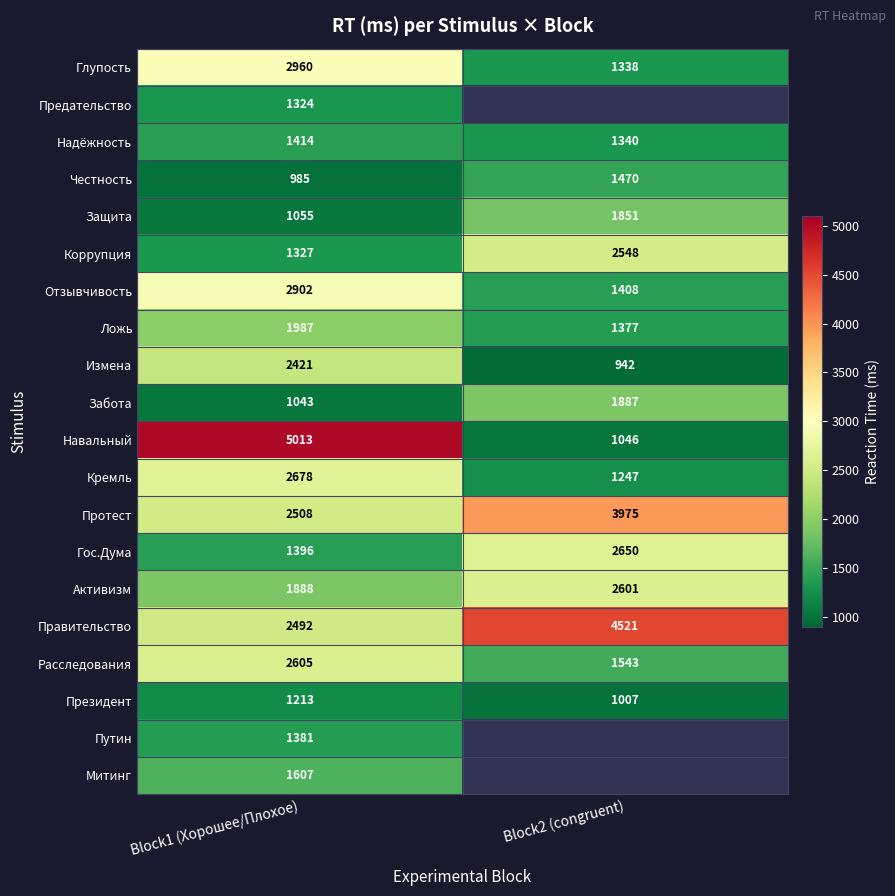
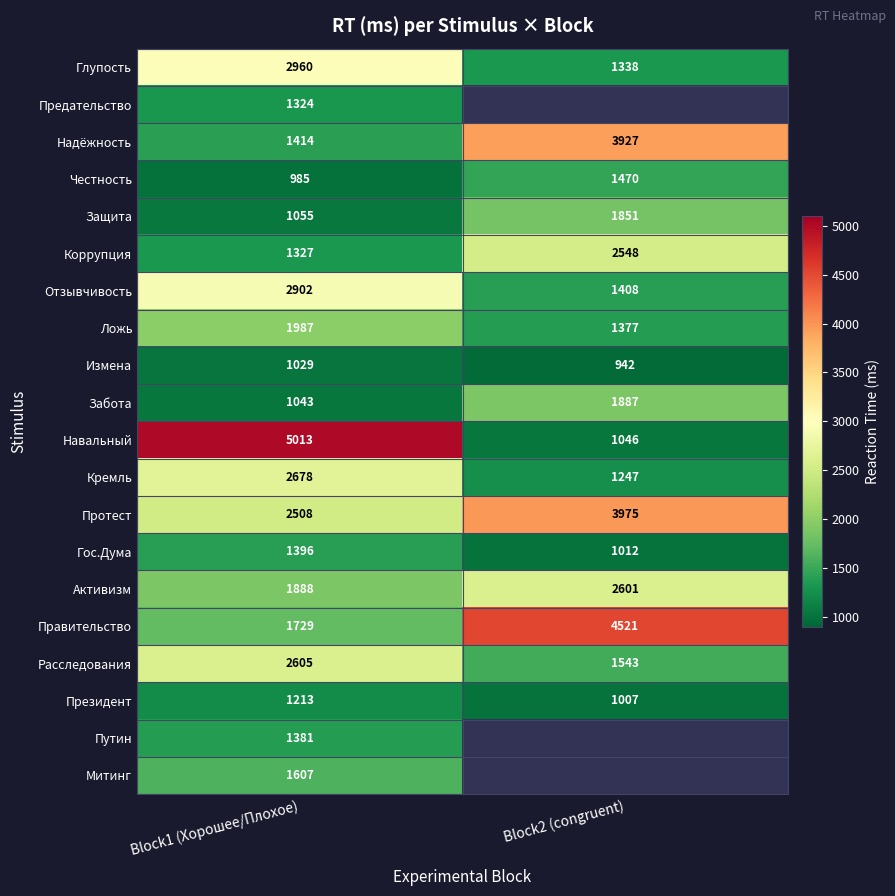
  {
    "Глупость": {
      "Block1 (Хорошее/Плохое)": 2960,
      "Block2 (congruent)": 1338
    },
    "Предательство": {
      "Block1 (Хорошее/Плохое)": 1324
    },
    "Надёжность": {
      "Block1 (Хорошее/Плохое)": 1414,
-     "Block2 (congruent)": 1340
+     "Block2 (congruent)": 3927
    },
    "Честность": {
      "Block1 (Хорошее/Плохое)": 985,
      "Block2 (congruent)": 1470
    },
    "Защита": {
      "Block1 (Хорошее/Плохое)": 1055,
      "Block2 (congruent)": 1851
    },
    "Коррупция": {
      "Block1 (Хорошее/Плохое)": 1327,
      "Block2 (congruent)": 2548
    },
    "Отзывчивость": {
      "Block1 (Хорошее/Плохое)": 2902,
      "Block2 (congruent)": 1408
    },
    "Ложь": {
      "Block1 (Хорошее/Плохое)": 1987,
      "Block2 (congruent)": 1377
    },
    "Измена": {
-     "Block1 (Хорошее/Плохое)": 2421,
+     "Block1 (Хорошее/Плохое)": 1029,
      "Block2 (congruent)": 942
    },
    "Забота": {
      "Block1 (Хорошее/Плохое)": 1043,
      "Block2 (congruent)": 1887
    },
    "Навальный": {
      "Block1 (Хорошее/Плохое)": 5013,
      "Block2 (congruent)": 1046
    },
    "Кремль": {
      "Block1 (Хорошее/Плохое)": 2678,
      "Block2 (congruent)": 1247
    },
    "Протест": {
      "Block1 (Хорошее/Плохое)": 2508,
      "Block2 (congruent)": 3975
    },
    "Гос.Дума": {
      "Block1 (Хорошее/Плохое)": 1396,
-     "Block2 (congruent)": 2650
+     "Block2 (congruent)": 1012
    },
    "Активизм": {
      "Block1 (Хорошее/Плохое)": 1888,
      "Block2 (congruent)": 2601
    },
    "Правительство": {
-     "Block1 (Хорошее/Плохое)": 2492,
+     "Block1 (Хорошее/Плохое)": 1729,
      "Block2 (congruent)": 4521
    },
    "Расследования": {
      "Block1 (Хорошее/Плохое)": 2605,
      "Block2 (congruent)": 1543
    },
    "Президент": {
      "Block1 (Хорошее/Плохое)": 1213,
      "Block2 (congruent)": 1007
    },
    "Путин": {
      "Block1 (Хорошее/Плохое)": 1381
    },
    "Митинг": {
      "Block1 (Хорошее/Плохое)": 1607
    }
  }
